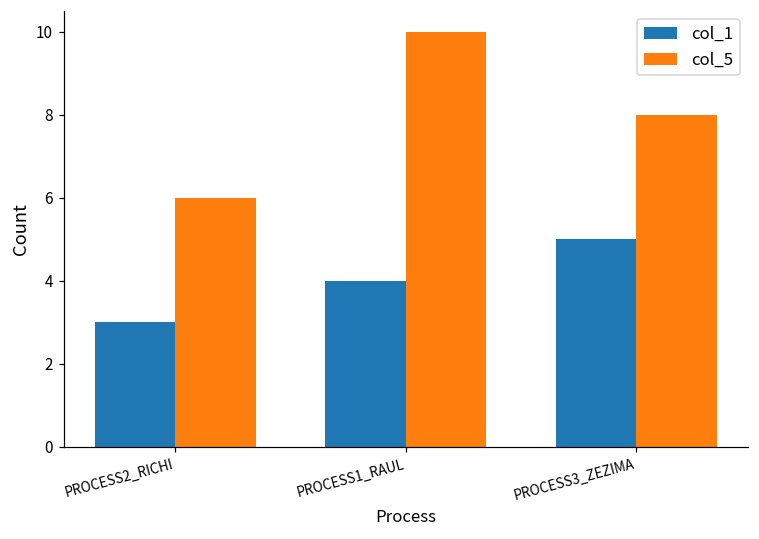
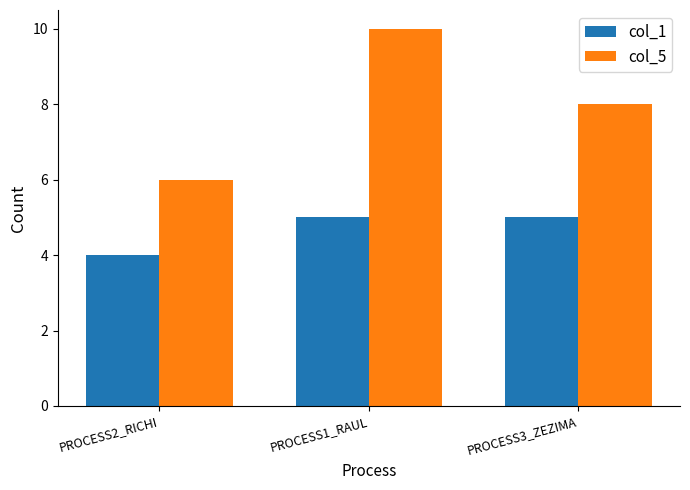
  {
    "col_1": {
-     "PROCESS2_RICHI": 3,
-     "PROCESS1_RAUL": 4,
+     "PROCESS2_RICHI": 4,
+     "PROCESS1_RAUL": 5,
      "PROCESS3_ZEZIMA": 5
    },
    "col_5": {
      "PROCESS2_RICHI": 6,
      "PROCESS1_RAUL": 10,
      "PROCESS3_ZEZIMA": 8
    }
  }
